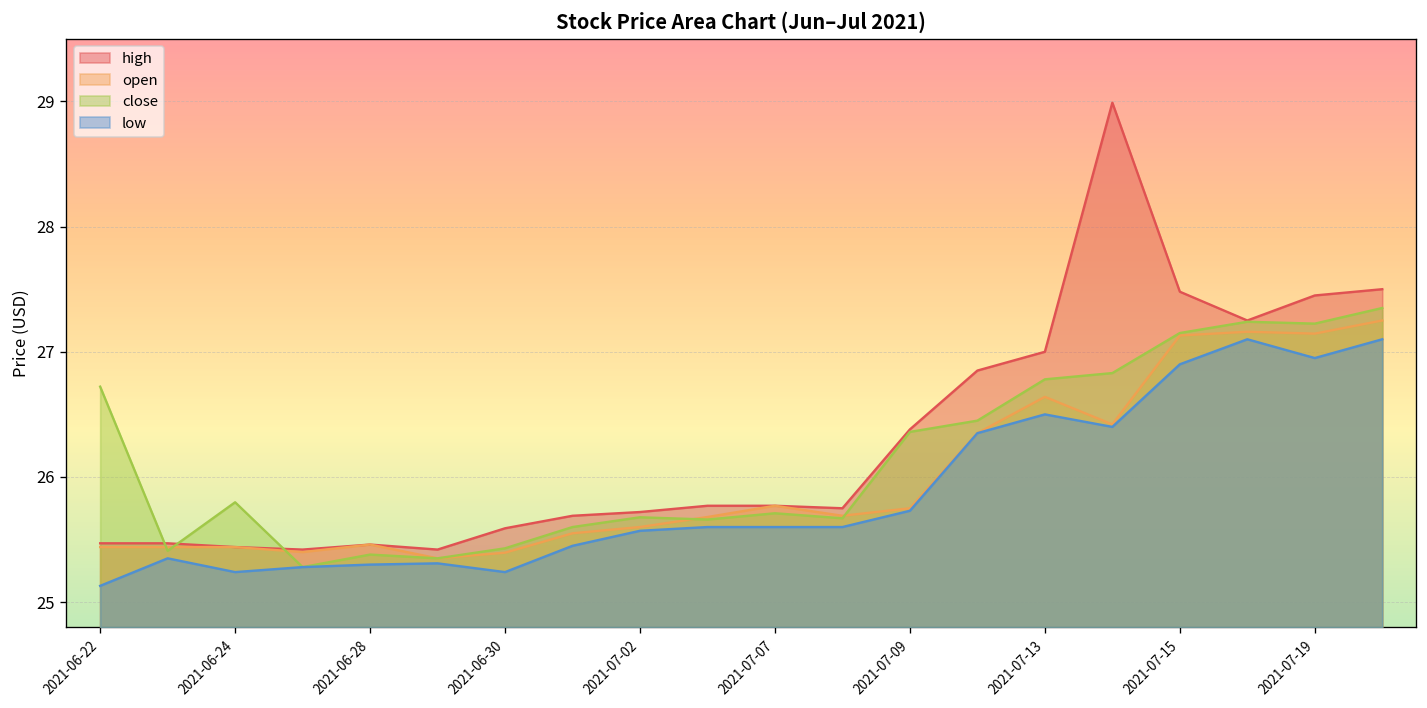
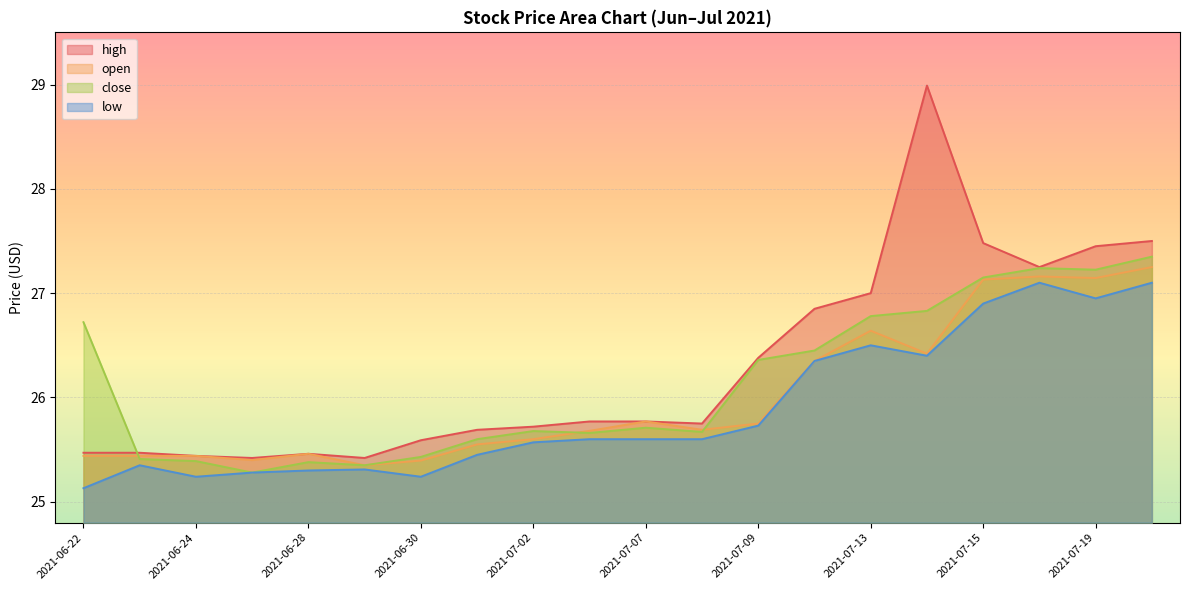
  {
    "close": {
      "2021-06-22": 26.72,
-     "2021-06-24": 25.80,
+     "2021-06-24": 25.39,
      "2021-06-28": 25.38,
      "2021-06-30": 25.43,
      "2021-07-02": 25.68,
      "2021-07-07": 25.71,
      "2021-07-13": 26.78,
      "2021-07-19": 27.23
    },
    "low": {
      "2021-06-22": 25.13,
      "2021-06-24": 25.24,
      "2021-06-28": 25.30,
      "2021-06-30": 25.24,
      "2021-07-02": 25.57,
      "2021-07-07": 25.60,
      "2021-07-13": 26.50,
      "2021-07-15": 26.90,
      "2021-07-19": 26.95
    }
  }
